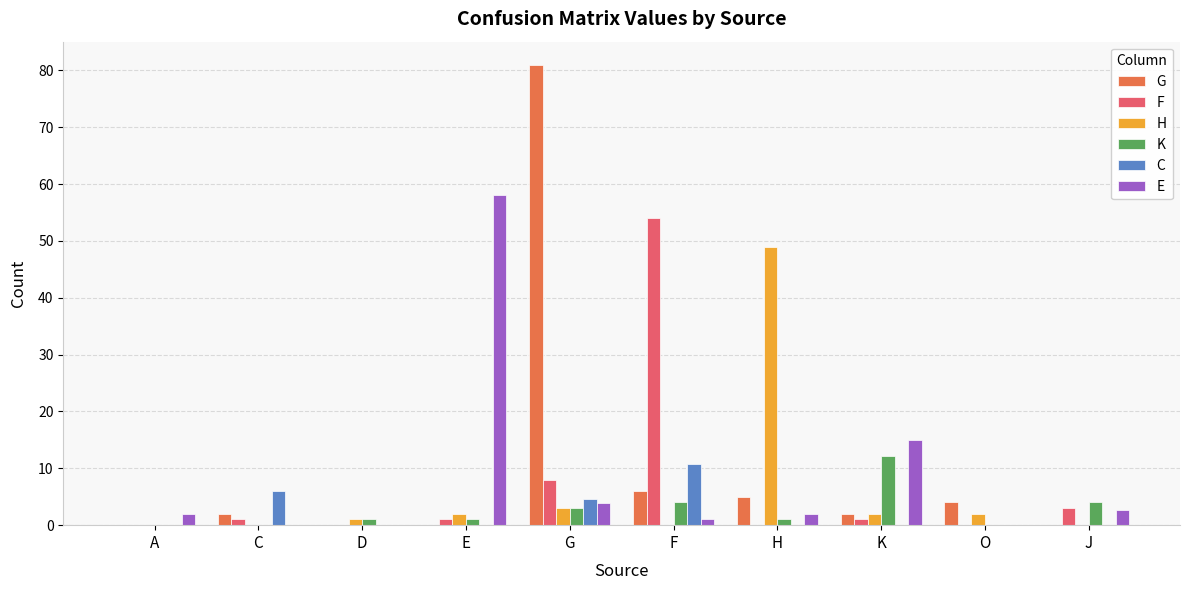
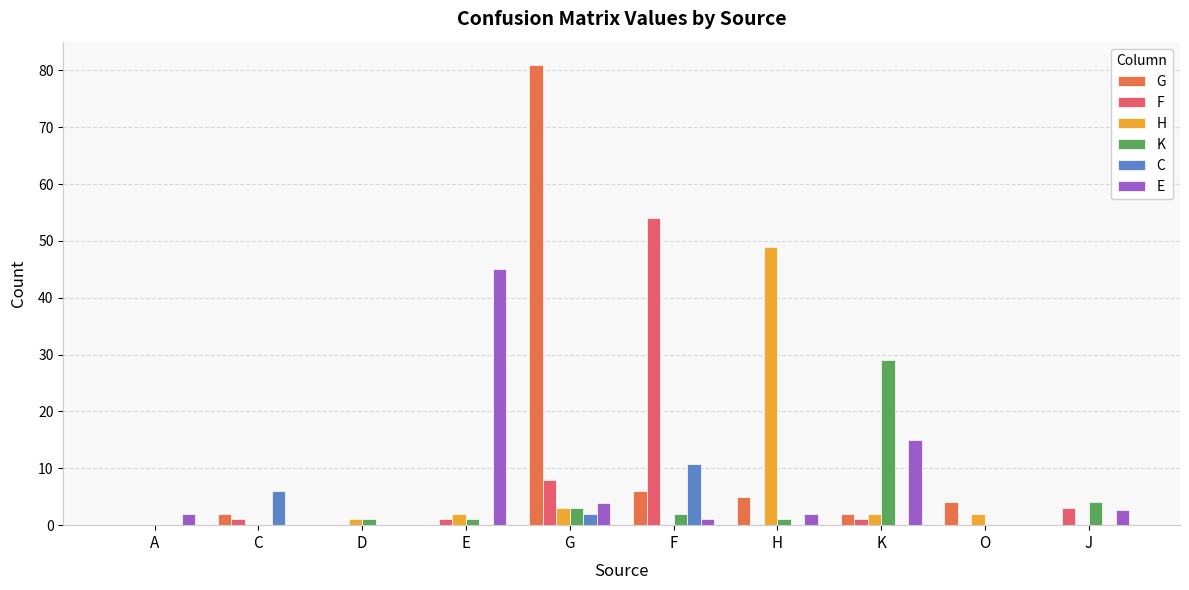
  {
    "K": {
      "A": 0,
      "C": 0,
      "D": 1,
      "E": 1,
      "G": 3,
-     "F": 4,
+     "F": 2,
      "H": 1,
-     "K": 12,
+     "K": 29,
      "O": 0,
      "J": 4
    },
    "C": {
      "A": 0,
      "C": 6,
      "D": 0,
      "E": 0,
-     "G": 5,
+     "G": 2,
      "F": 11,
      "H": 0,
      "K": 0,
      "O": 0,
      "J": 0
    },
    "E": {
      "A": 2,
      "C": 0,
      "D": 0,
-     "E": 58,
+     "E": 45,
      "G": 4,
      "F": 1,
      "H": 2,
      "K": 15,
      "O": 0,
      "J": 3
    }
  }
